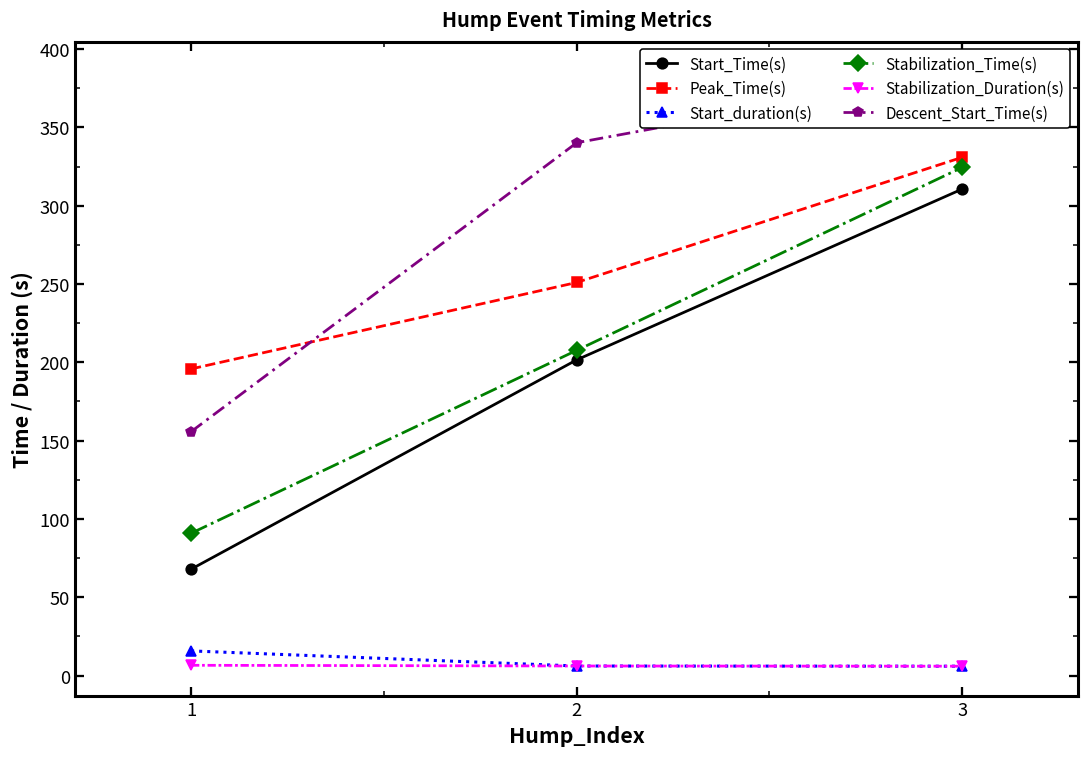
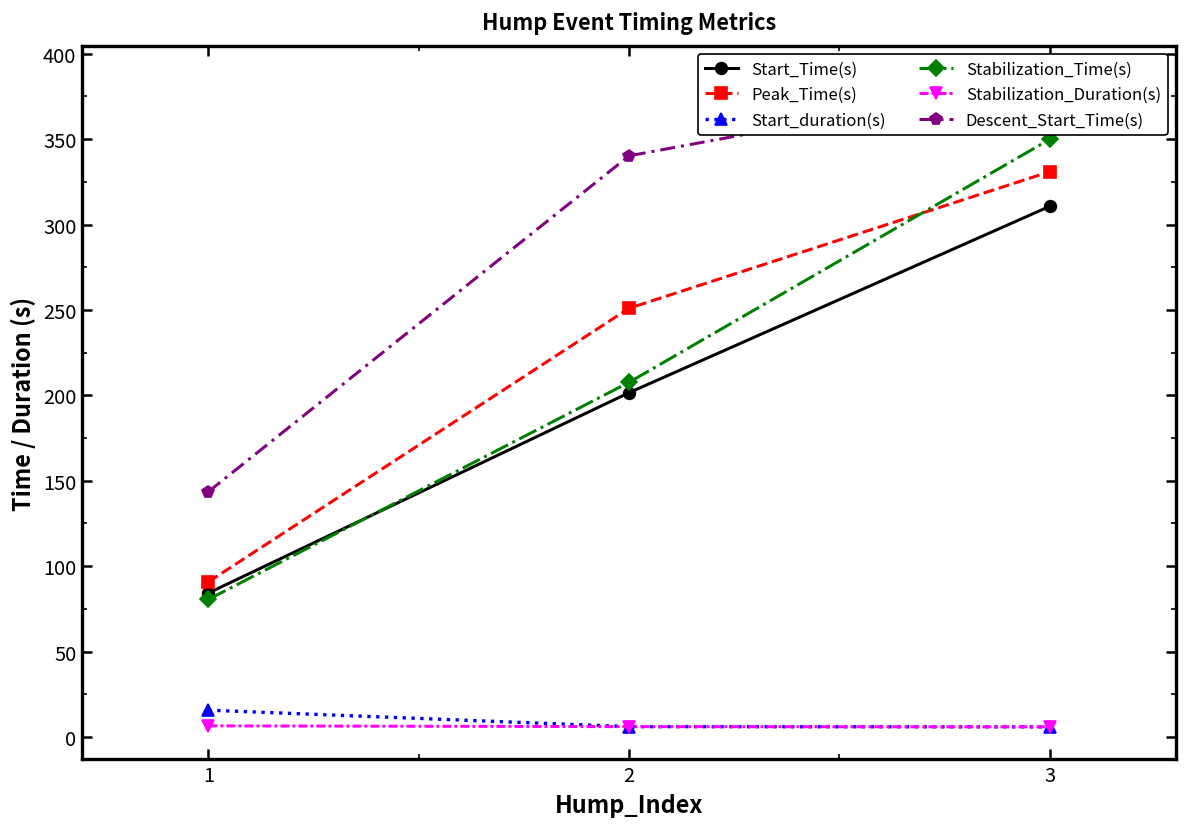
  {
    "Start_Time(s)": {
-     "1": 68,
+     "1": 84,
      "2": 202,
      "3": 311
    },
    "Peak_Time(s)": {
-     "1": 196,
+     "1": 91,
      "2": 251,
      "3": 331
    },
    "Start_duration(s)": {
      "1": 16
    },
    "Stabilization_Time(s)": {
-     "1": 91,
+     "1": 81,
      "2": 208,
-     "3": 325
+     "3": 350
    },
    "Stabilization_Duration(s)": {
      "1": 7
    },
    "Descent_Start_Time(s)": {
-     "1": 156,
+     "1": 144,
      "2": 340
    }
  }
